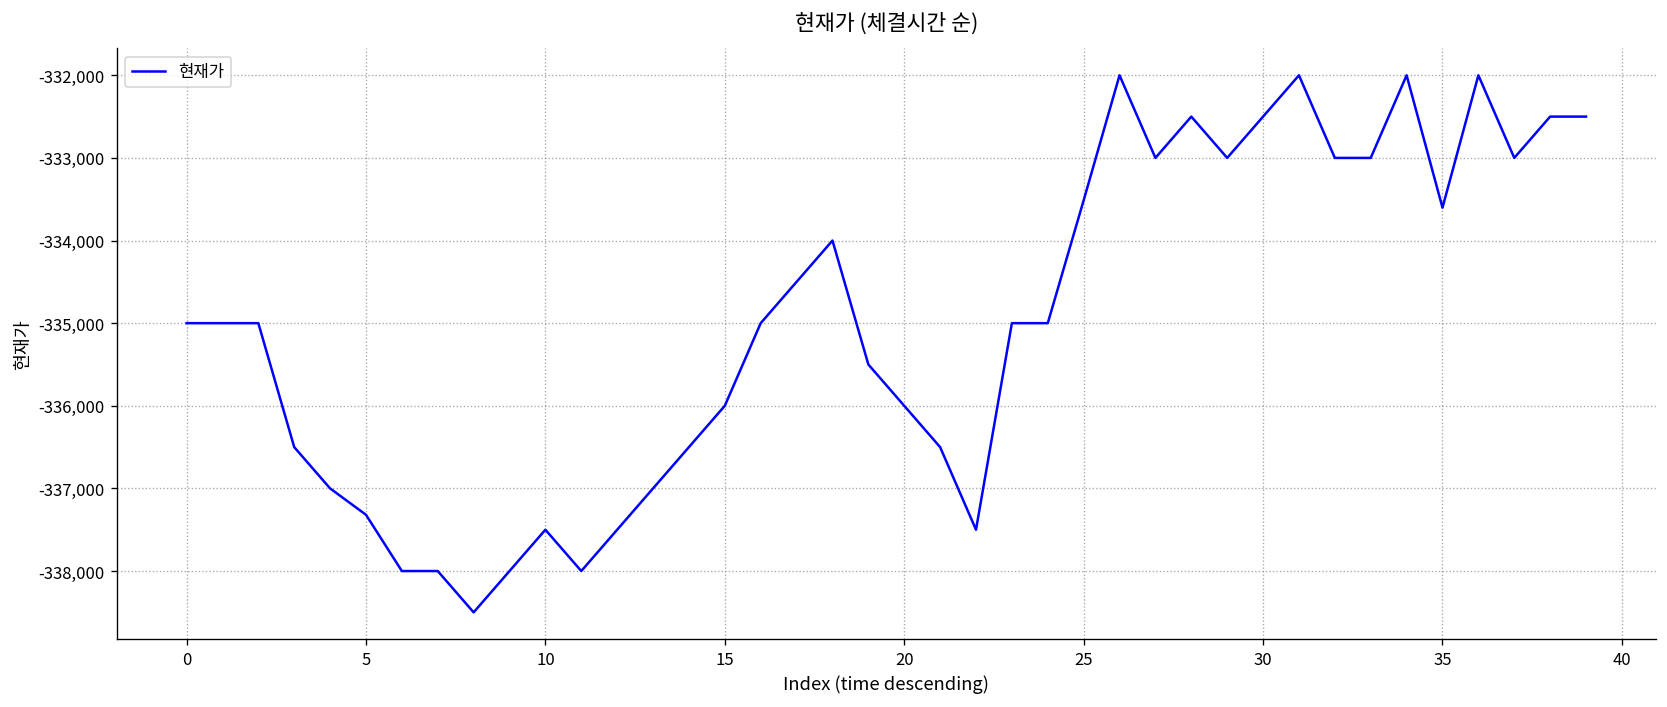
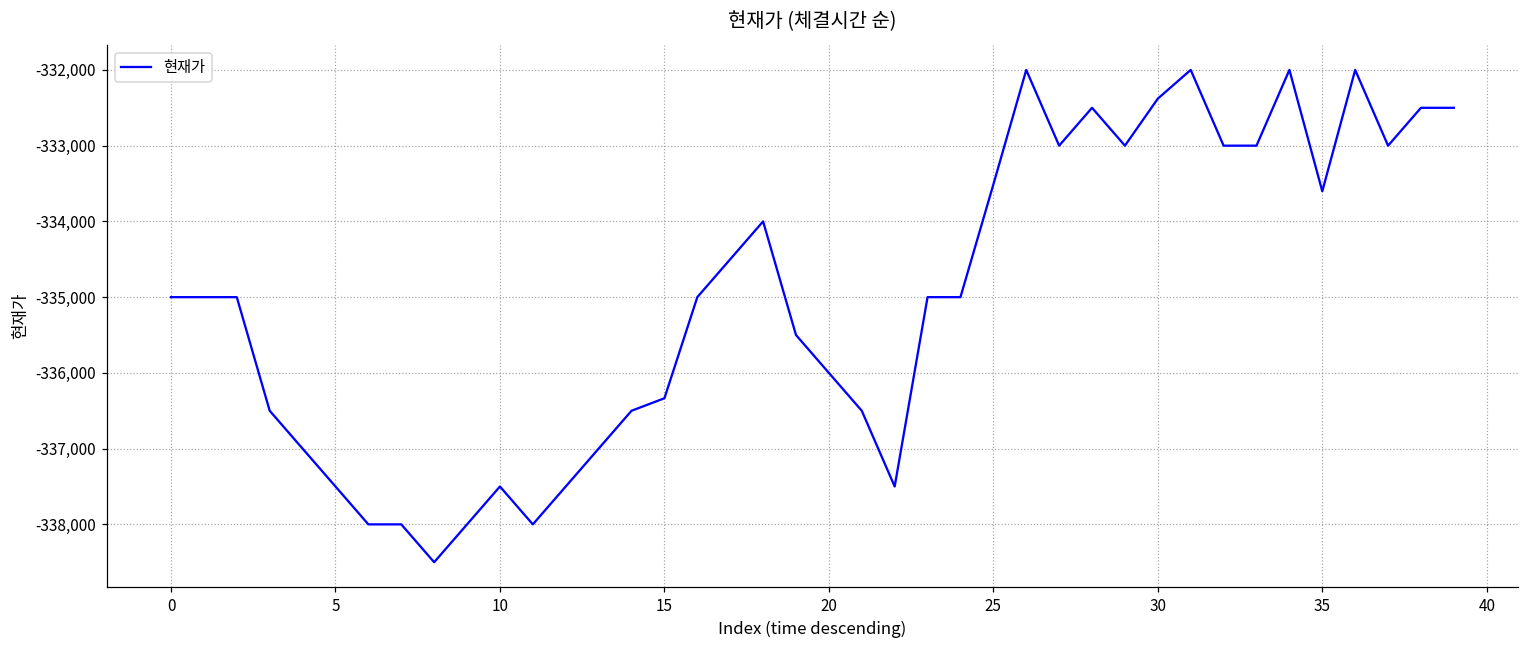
  {
    "0": "-335,000",
-   "5": "-337,300",
+   "5": "-337,500",
    "10": "-337,500",
-   "15": "-336,000",
+   "15": "-336,300",
    "20": "-336,000",
    "25": "-333,500",
-   "30": "-332,500",
+   "30": "-332,400",
    "35": "-333,600"
  }
